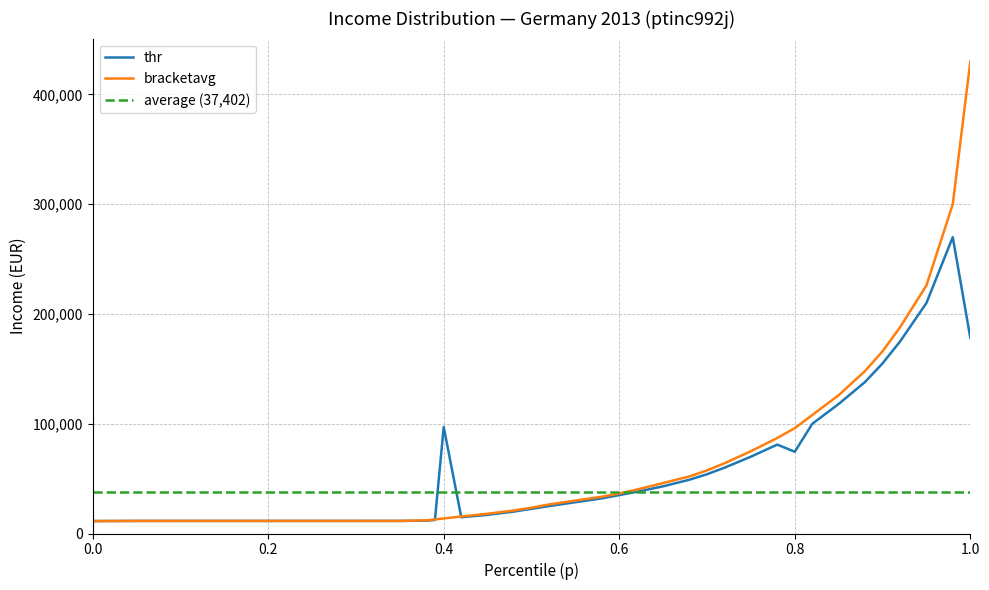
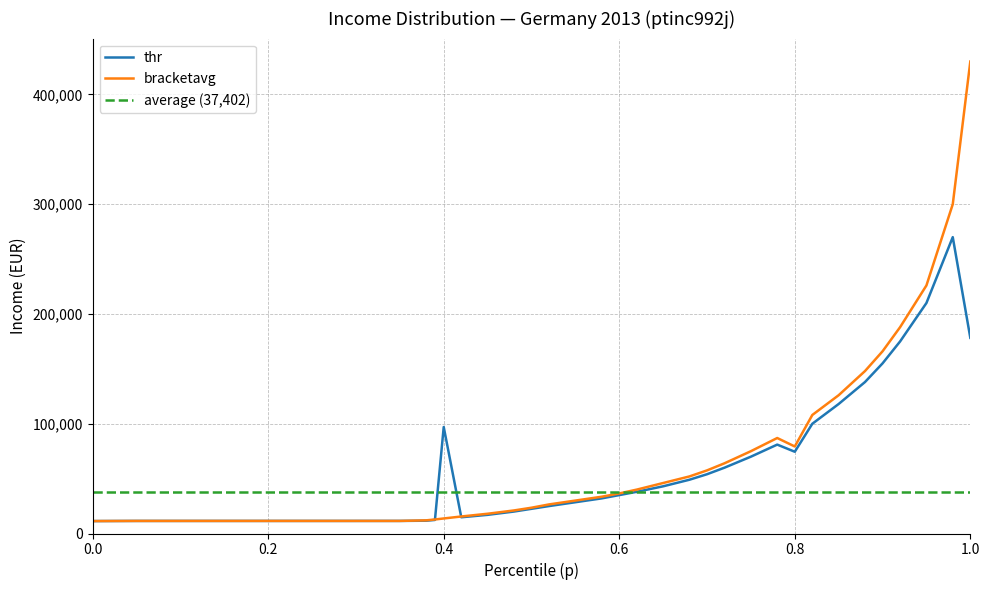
  {
    "thr": {
      "0.4": "97,000",
      "0.8": "74,000",
      "1.0": "178,000"
    },
    "bracketavg": {
      "0.4": "14,000",
-     "0.8": "96,000",
+     "0.8": "79,000",
      "1.0": "430,000"
    }
  }
